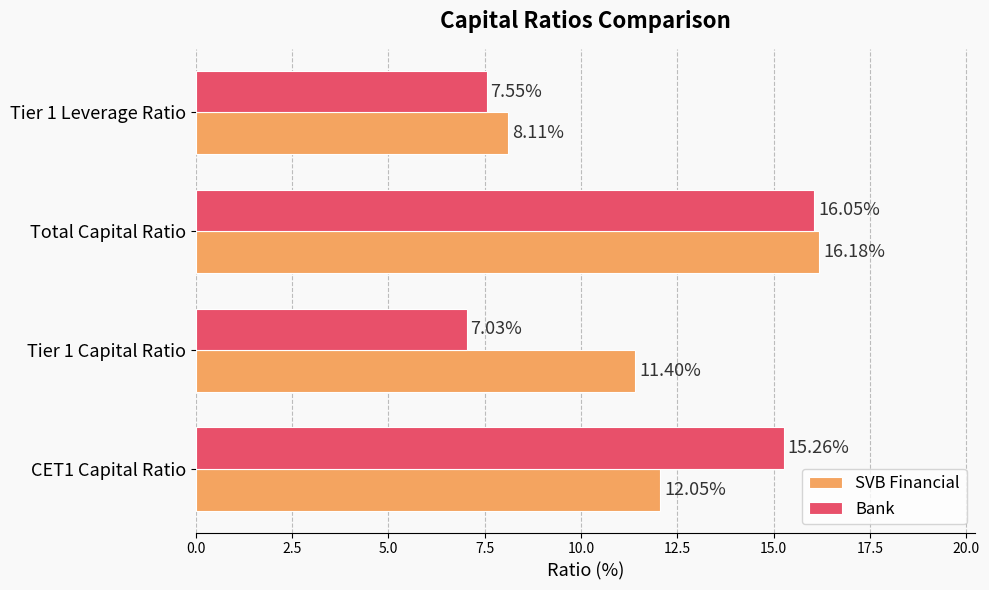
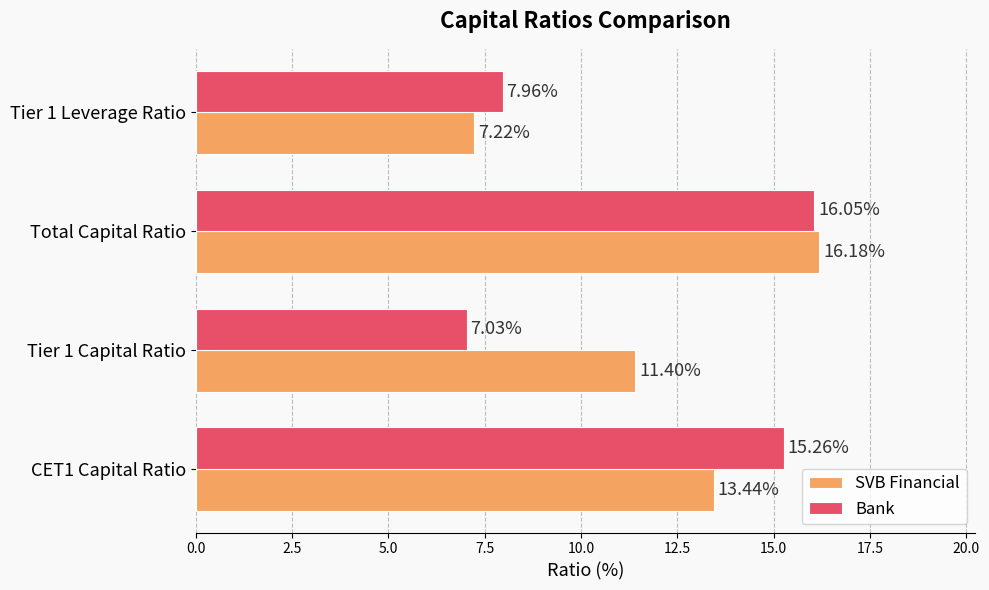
  {
    "SVB Financial": {
-     "Tier 1 Leverage Ratio": "8.11%",
+     "Tier 1 Leverage Ratio": "7.22%",
      "Total Capital Ratio": "16.18%",
      "Tier 1 Capital Ratio": "11.40%",
-     "CET1 Capital Ratio": "12.05%"
+     "CET1 Capital Ratio": "13.44%"
    },
    "Bank": {
-     "Tier 1 Leverage Ratio": "7.55%",
+     "Tier 1 Leverage Ratio": "7.96%",
      "Total Capital Ratio": "16.05%",
      "Tier 1 Capital Ratio": "7.03%",
      "CET1 Capital Ratio": "15.26%"
    }
  }
